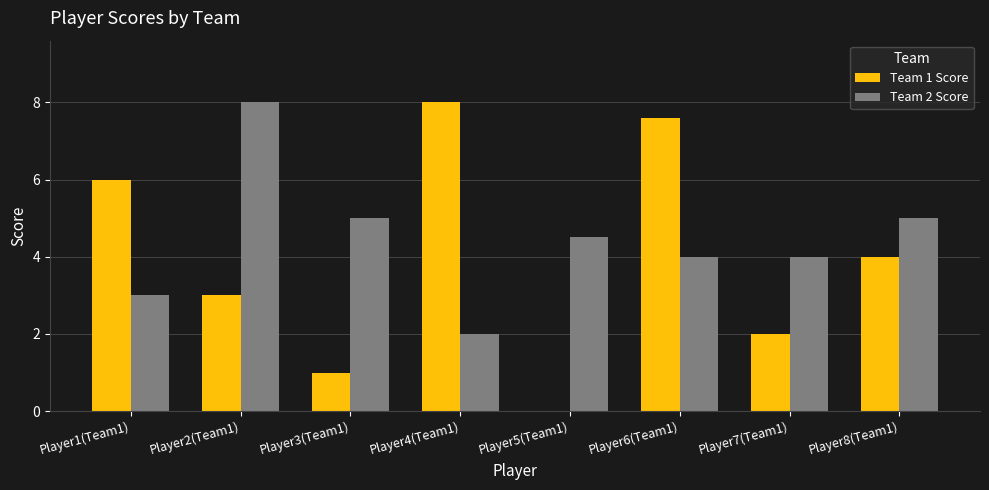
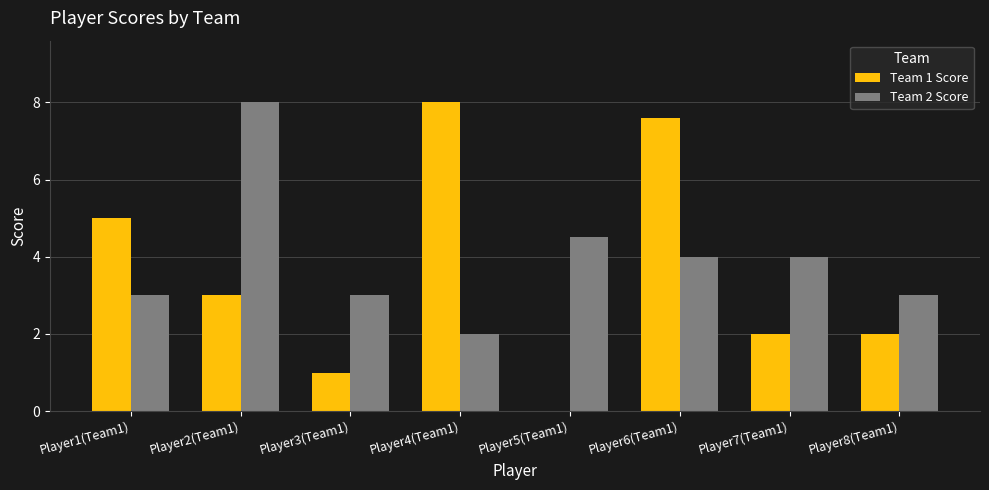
  {
    "Team 1 Score": {
-     "Player1(Team1)": 6,
+     "Player1(Team1)": 5,
      "Player2(Team1)": 3,
      "Player3(Team1)": 1,
      "Player4(Team1)": 8,
      "Player5(Team1)": 0,
      "Player6(Team1)": 7.6,
      "Player7(Team1)": 2,
-     "Player8(Team1)": 4
+     "Player8(Team1)": 2
    },
    "Team 2 Score": {
      "Player1(Team1)": 3,
      "Player2(Team1)": 8,
-     "Player3(Team1)": 5,
+     "Player3(Team1)": 3,
      "Player4(Team1)": 2,
      "Player5(Team1)": 4.5,
      "Player6(Team1)": 4,
      "Player7(Team1)": 4,
-     "Player8(Team1)": 5
+     "Player8(Team1)": 3
    }
  }
